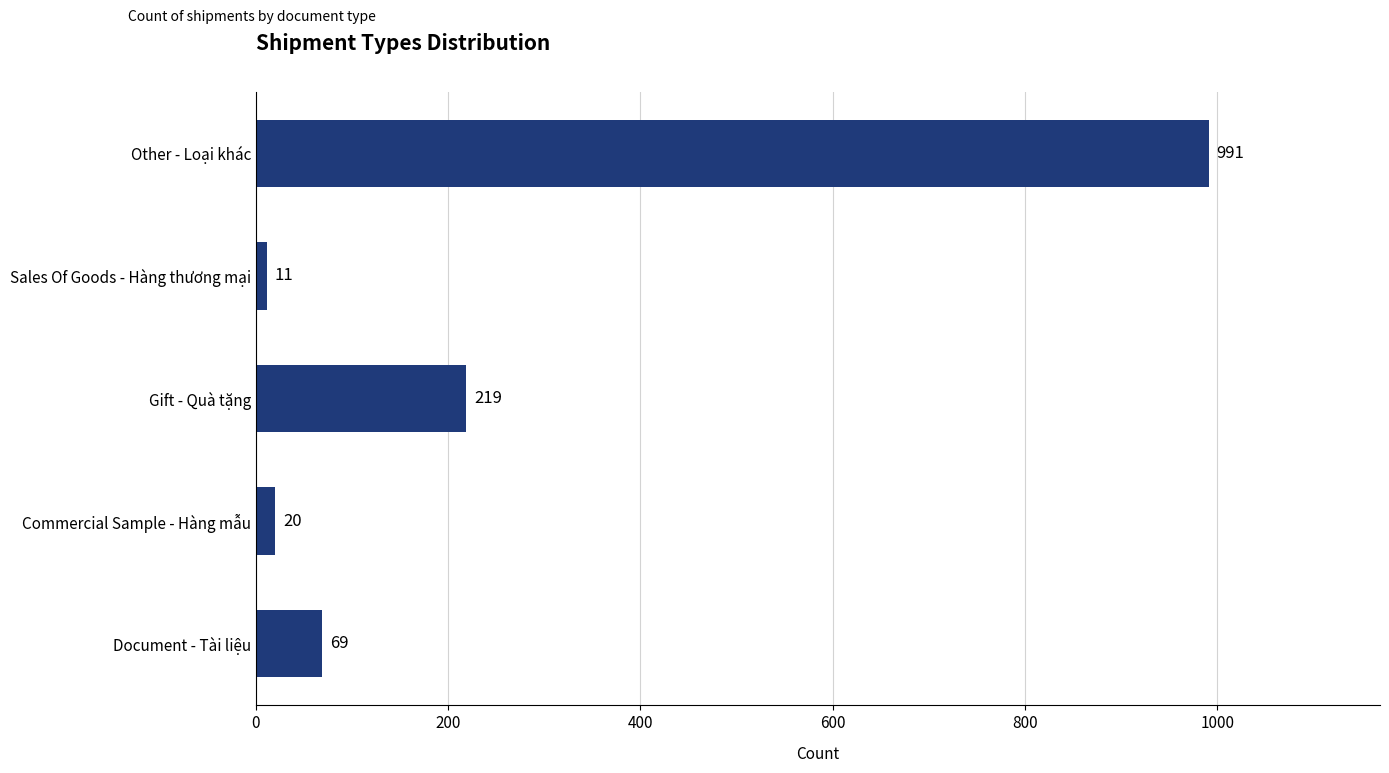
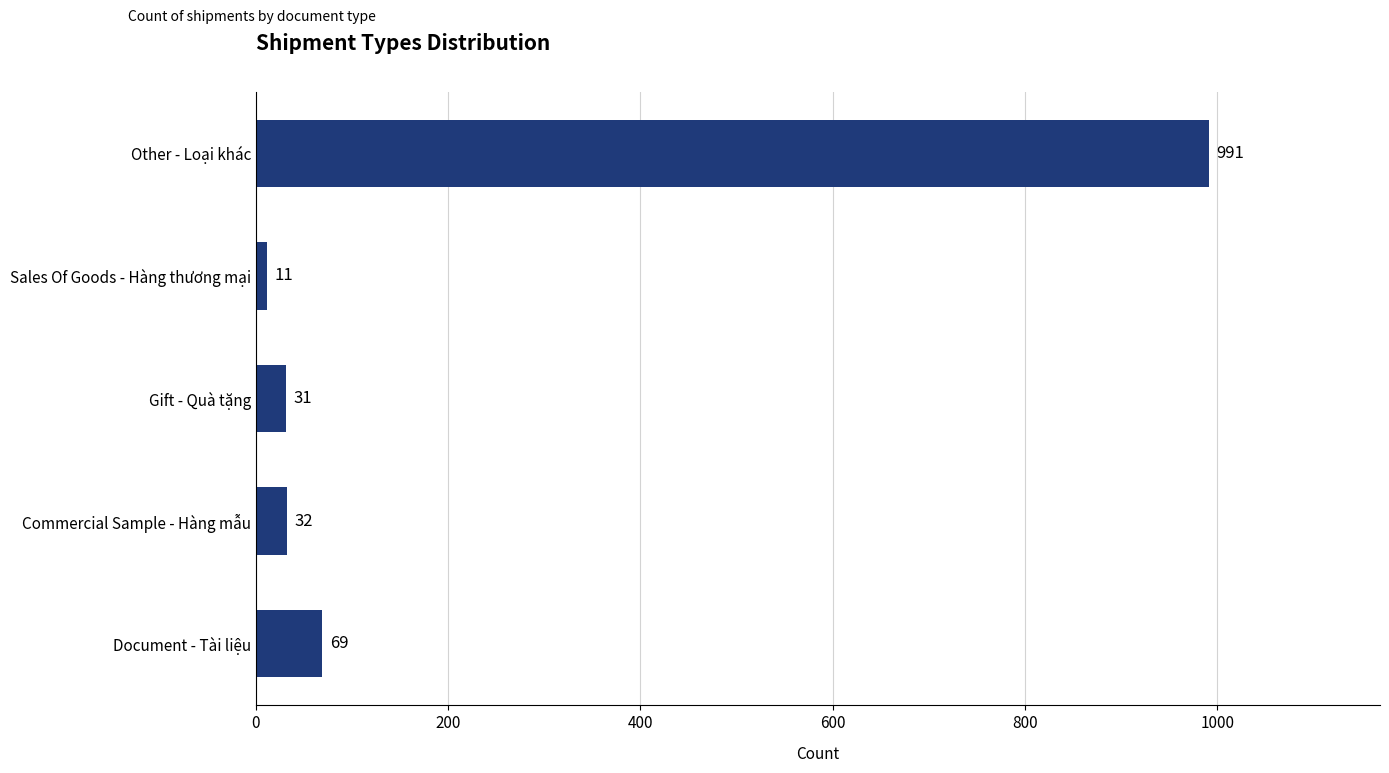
  {
    "Other - Loại khác": 991,
    "Sales Of Goods - Hàng thương mại": 11,
-   "Gift - Quà tặng": 219,
-   "Commercial Sample - Hàng mẫu": 20,
+   "Gift - Quà tặng": 31,
+   "Commercial Sample - Hàng mẫu": 32,
    "Document - Tài liệu": 69
  }
